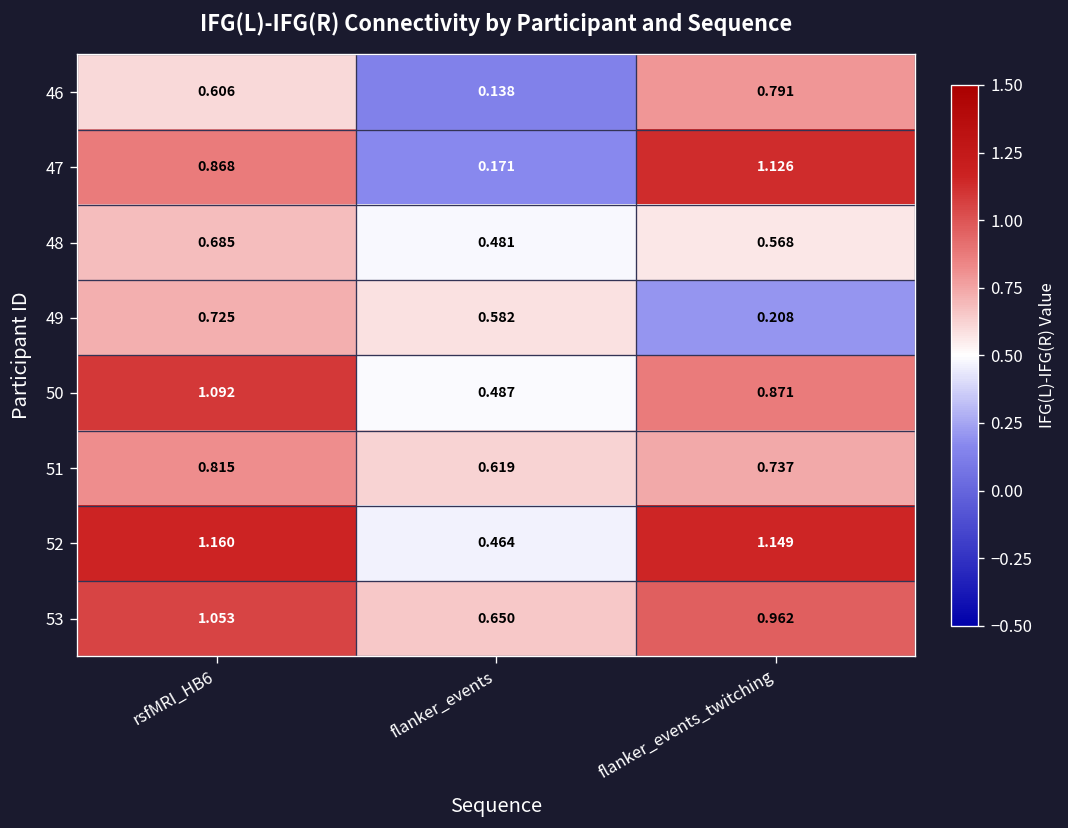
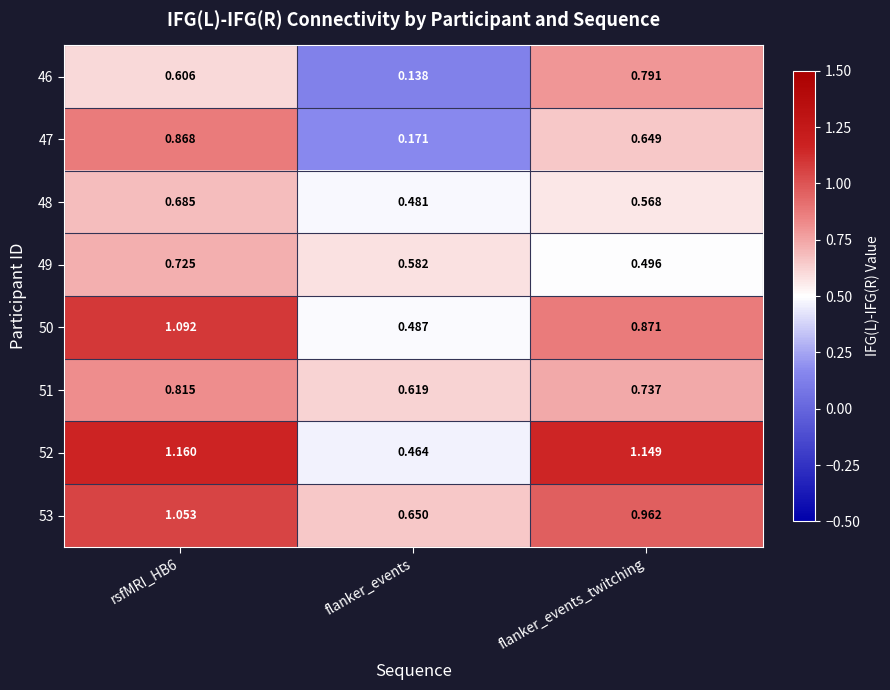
  {
    "46": {
      "rsfMRI_HB6": 0.606,
      "flanker_events": 0.138,
      "flanker_events_twitching": 0.791
    },
    "47": {
      "rsfMRI_HB6": 0.868,
      "flanker_events": 0.171,
-     "flanker_events_twitching": 1.126
+     "flanker_events_twitching": 0.649
    },
    "48": {
      "rsfMRI_HB6": 0.685,
      "flanker_events": 0.481,
      "flanker_events_twitching": 0.568
    },
    "49": {
      "rsfMRI_HB6": 0.725,
      "flanker_events": 0.582,
-     "flanker_events_twitching": 0.208
+     "flanker_events_twitching": 0.496
    },
    "50": {
      "rsfMRI_HB6": 1.092,
      "flanker_events": 0.487,
      "flanker_events_twitching": 0.871
    },
    "51": {
      "rsfMRI_HB6": 0.815,
      "flanker_events": 0.619,
      "flanker_events_twitching": 0.737
    },
    "52": {
      "rsfMRI_HB6": 1.160,
      "flanker_events": 0.464,
      "flanker_events_twitching": 1.149
    },
    "53": {
      "rsfMRI_HB6": 1.053,
      "flanker_events": 0.650,
      "flanker_events_twitching": 0.962
    }
  }
